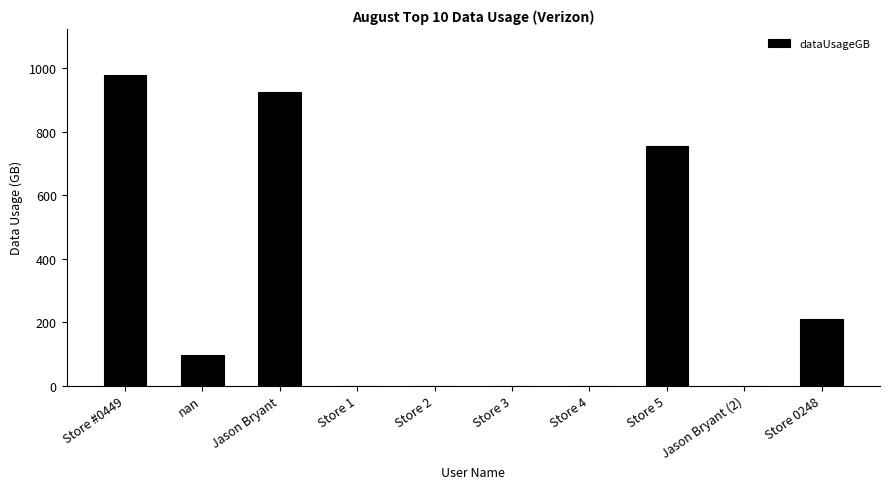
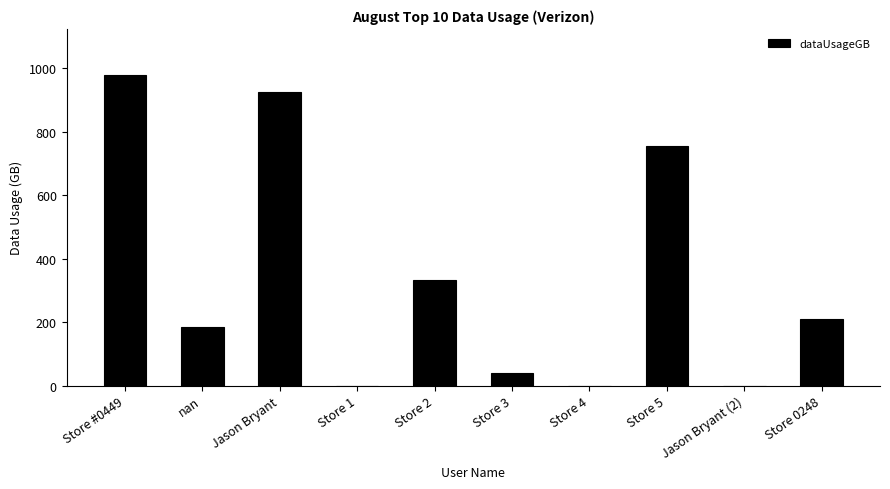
  {
    "Store #0449": 980,
-   "nan": 100,
+   "nan": 180,
    "Jason Bryant": 920,
    "Store 1": 0,
-   "Store 2": 0,
-   "Store 3": 0,
+   "Store 2": 330,
+   "Store 3": 40,
    "Store 4": 0,
    "Store 5": 760,
    "Jason Bryant (2)": 0,
    "Store 0248": 210
  }
